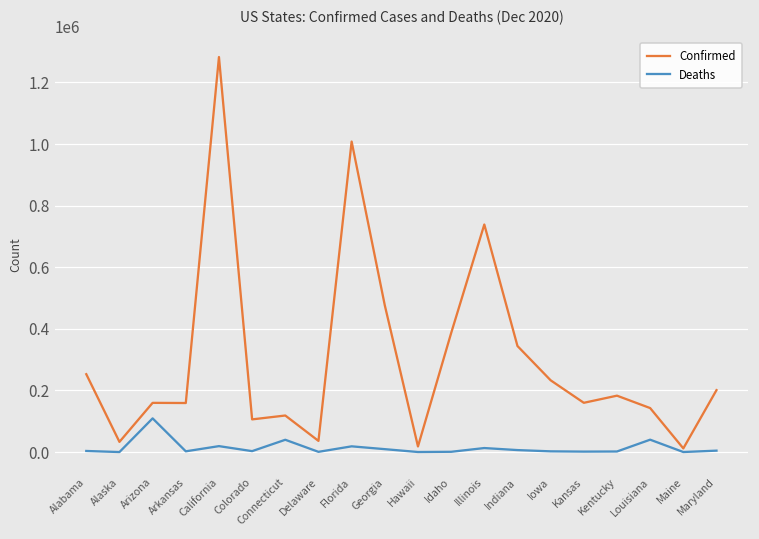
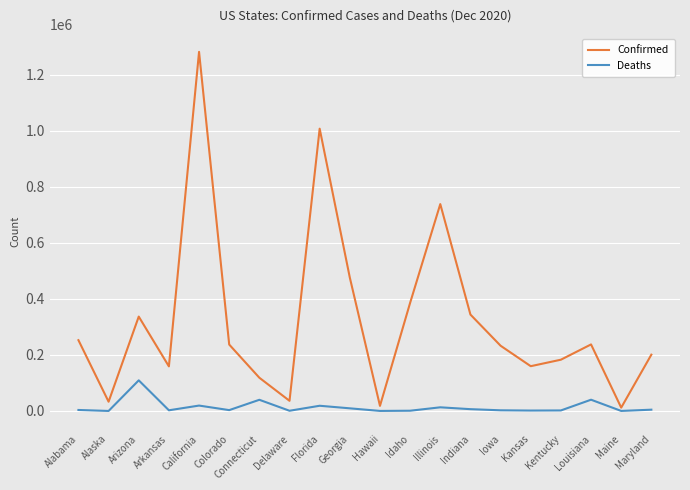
  {
    "Confirmed": {
      "Alabama": 250000,
      "Alaska": 30000,
-     "Arizona": 160000,
+     "Arizona": 340000,
      "Arkansas": 160000,
      "California": 1280000,
-     "Colorado": 110000,
+     "Colorado": 240000,
      "Connecticut": 120000,
      "Delaware": 40000,
      "Florida": 1010000,
      "Georgia": 480000,
      "Hawaii": 20000,
      "Idaho": 390000,
      "Illinois": 740000,
      "Indiana": 340000,
      "Iowa": 230000,
      "Kansas": 160000,
      "Kentucky": 180000,
-     "Louisiana": 140000,
+     "Louisiana": 240000,
      "Maine": 10000,
      "Maryland": 200000
    },
    "Deaths": {
      "Alabama": 0,
      "Alaska": 0,
      "Arizona": 110000,
      "Arkansas": 0,
      "California": 20000,
      "Colorado": 0,
      "Connecticut": 40000,
      "Delaware": 0,
      "Florida": 20000,
      "Georgia": 10000,
      "Hawaii": 0,
      "Idaho": 0,
      "Illinois": 10000,
      "Indiana": 10000,
      "Iowa": 0,
      "Kansas": 0,
      "Kentucky": 0,
      "Louisiana": 40000,
      "Maine": 0,
      "Maryland": 0
    }
  }
